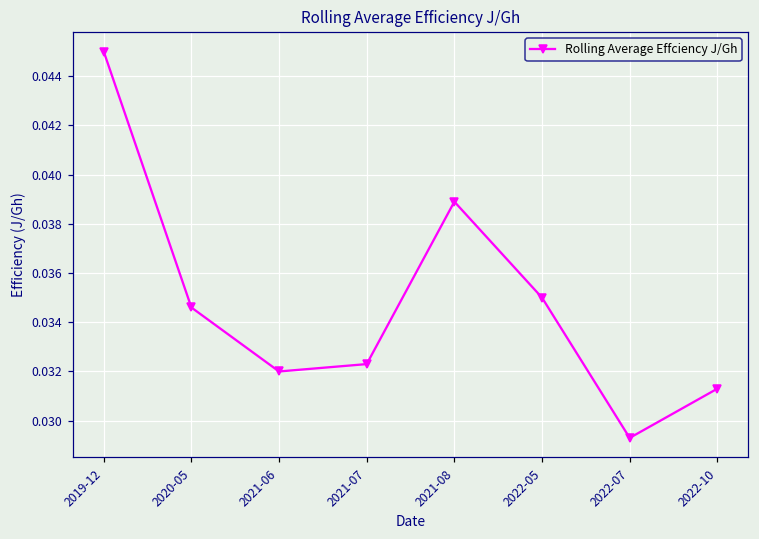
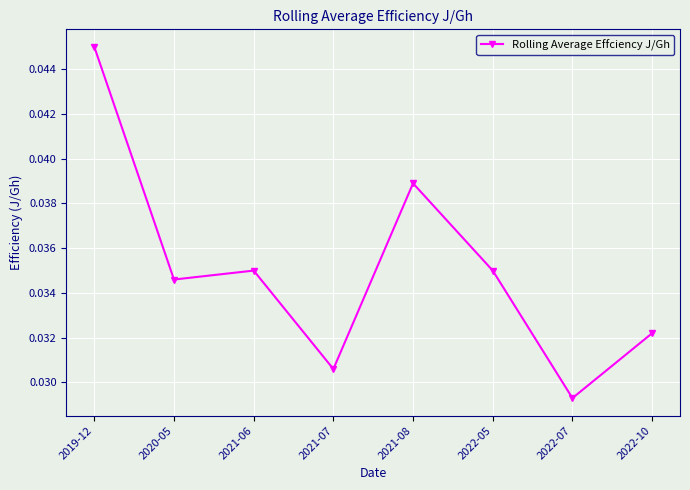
  {
    "2019-12": 0.0450,
    "2020-05": 0.0346,
-   "2021-06": 0.032,
-   "2021-07": 0.0323,
+   "2021-06": 0.035,
+   "2021-07": 0.0306,
    "2021-08": 0.0389,
    "2022-05": 0.0350,
    "2022-07": 0.0293,
-   "2022-10": 0.0313
+   "2022-10": 0.0322
  }
